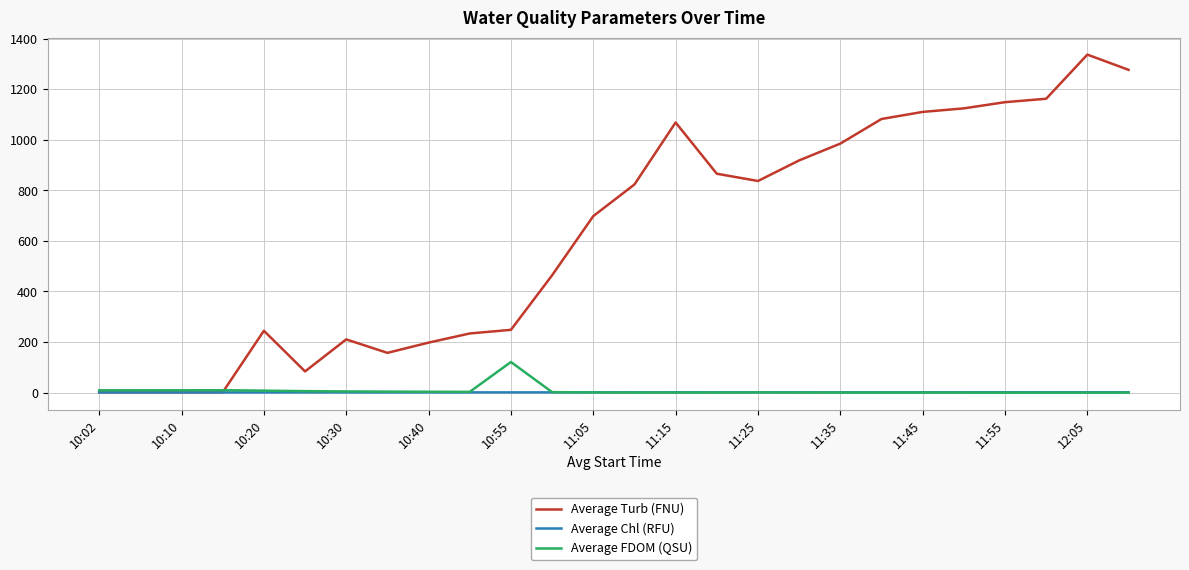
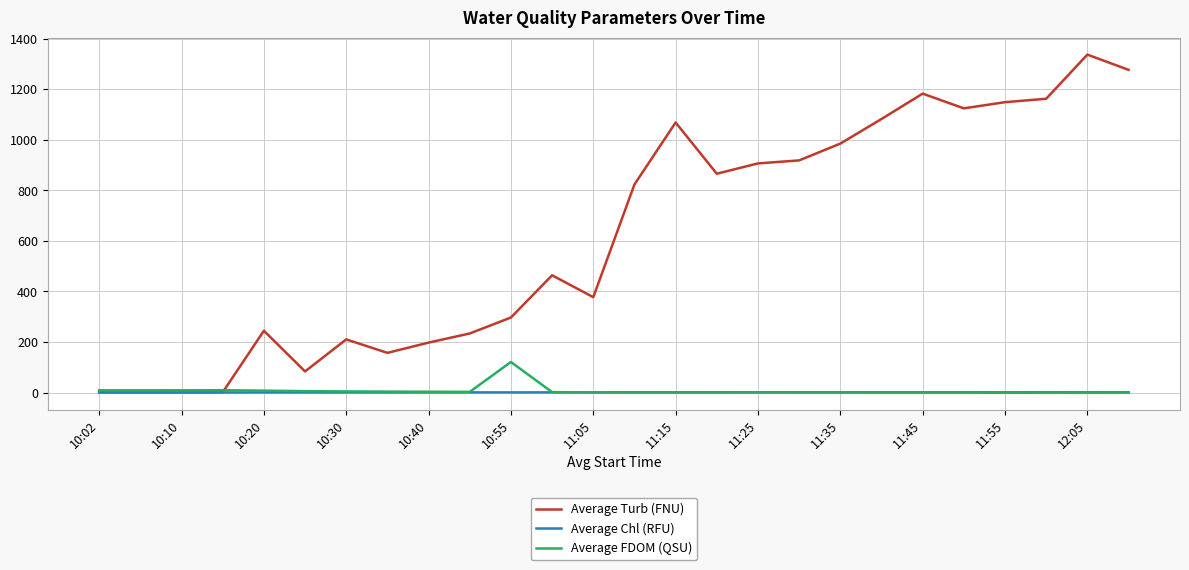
  {
    "Average Turb (FNU)": {
      "10:20": 240,
      "10:30": 210,
      "10:40": 200,
-     "10:55": 250,
-     "11:05": 700,
+     "10:55": 300,
+     "11:05": 380,
      "11:15": 1070,
-     "11:25": 840,
+     "11:25": 910,
      "11:35": 990,
-     "11:45": 1110,
+     "11:45": 1180,
      "11:55": 1150,
      "12:05": 1340
    },
    "Average Chl (RFU)": {
      "10:55": 0
    },
    "Average FDOM (QSU)": {
      "10:55": 120
    }
  }
